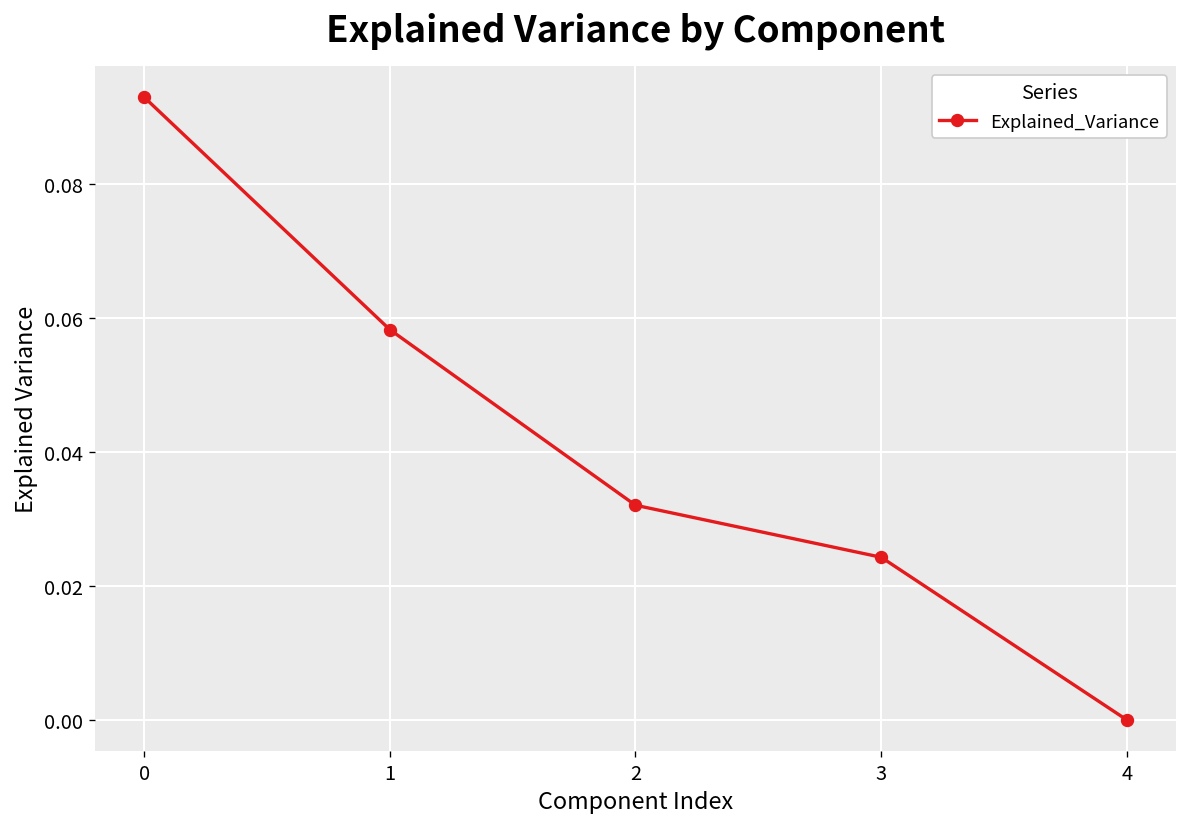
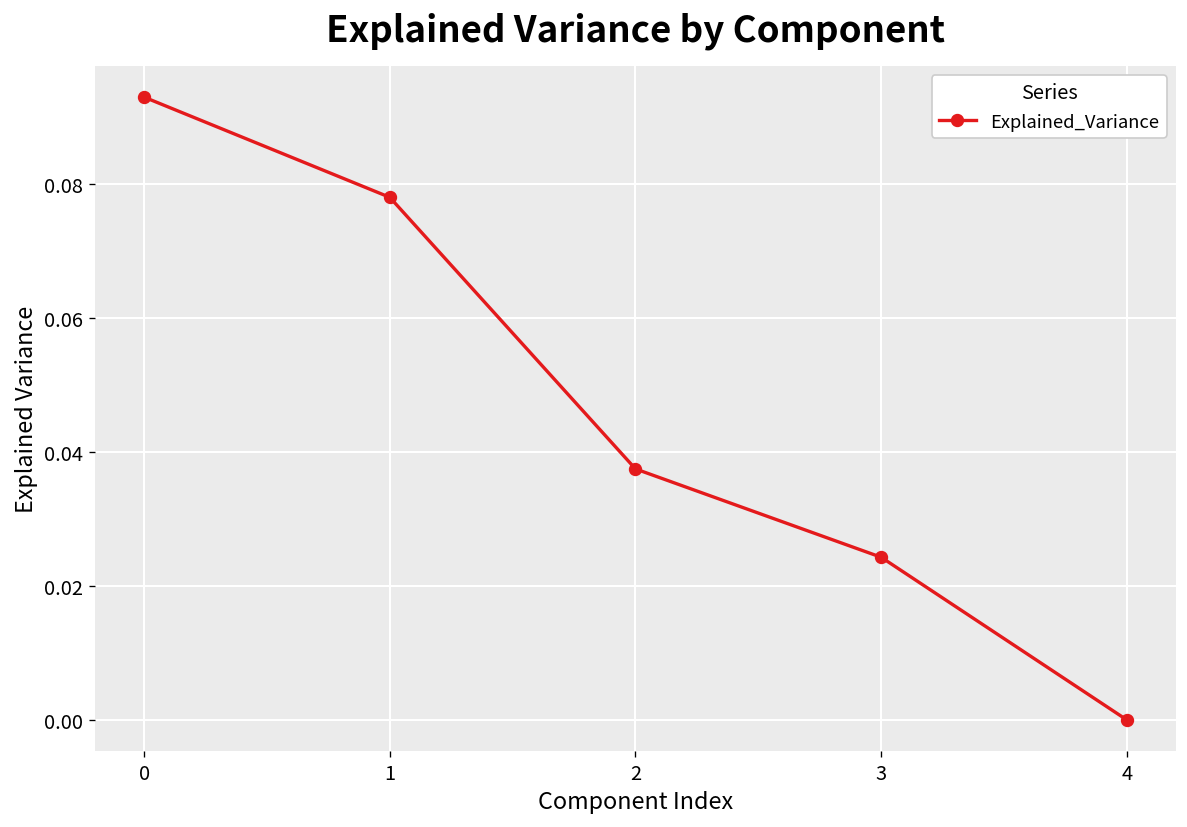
  {
    "0": 0.093,
-   "1": 0.058,
-   "2": 0.032,
+   "1": 0.078,
+   "2": 0.037,
    "3": 0.024,
    "4": 0.000
  }
